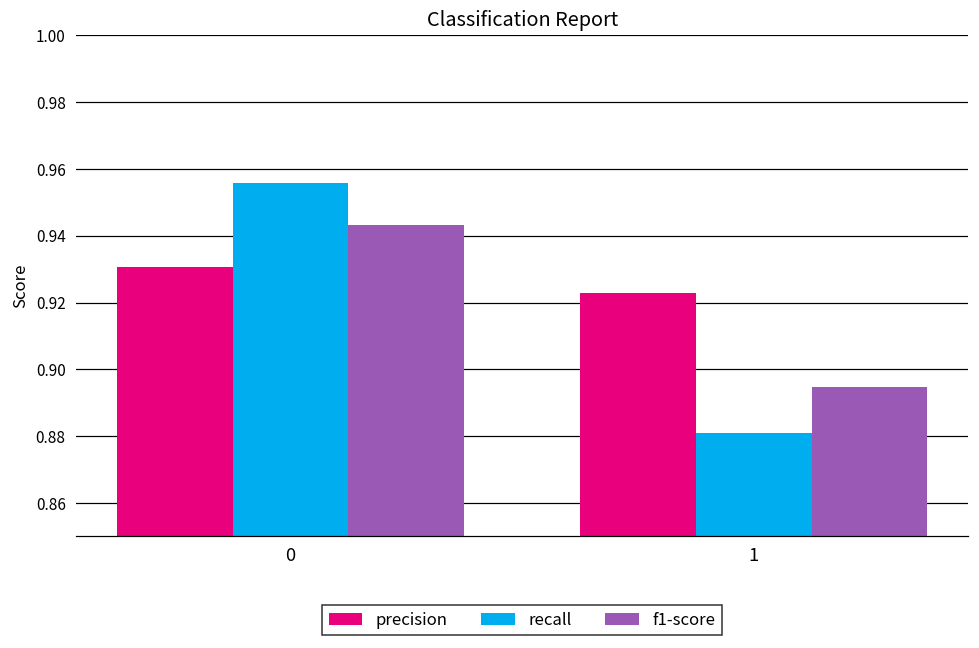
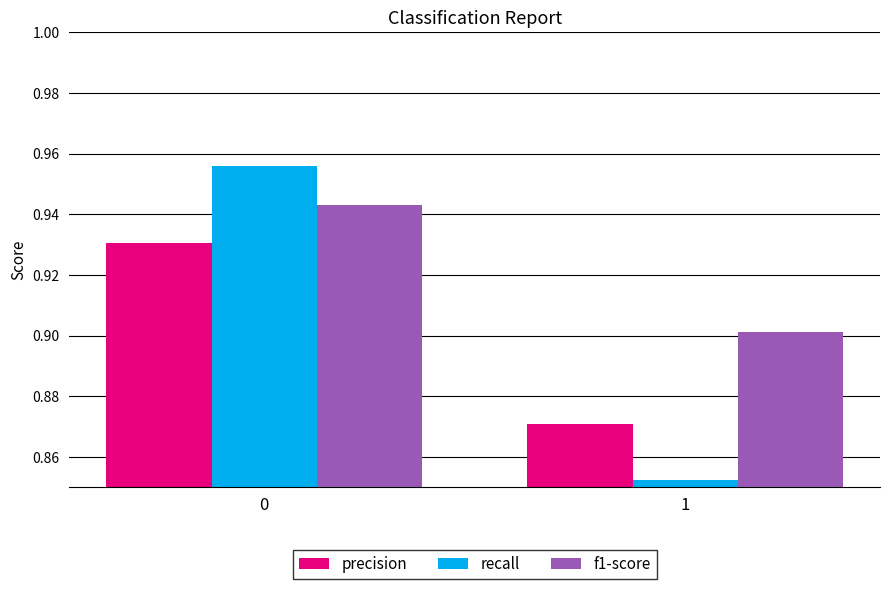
  {
    "precision": {
      "0": 0.931,
-     "1": 0.923
+     "1": 0.871
    },
    "recall": {
      "0": 0.956,
-     "1": 0.881
+     "1": 0.852
    },
    "f1-score": {
      "0": 0.943,
-     "1": 0.895
+     "1": 0.901
    }
  }
